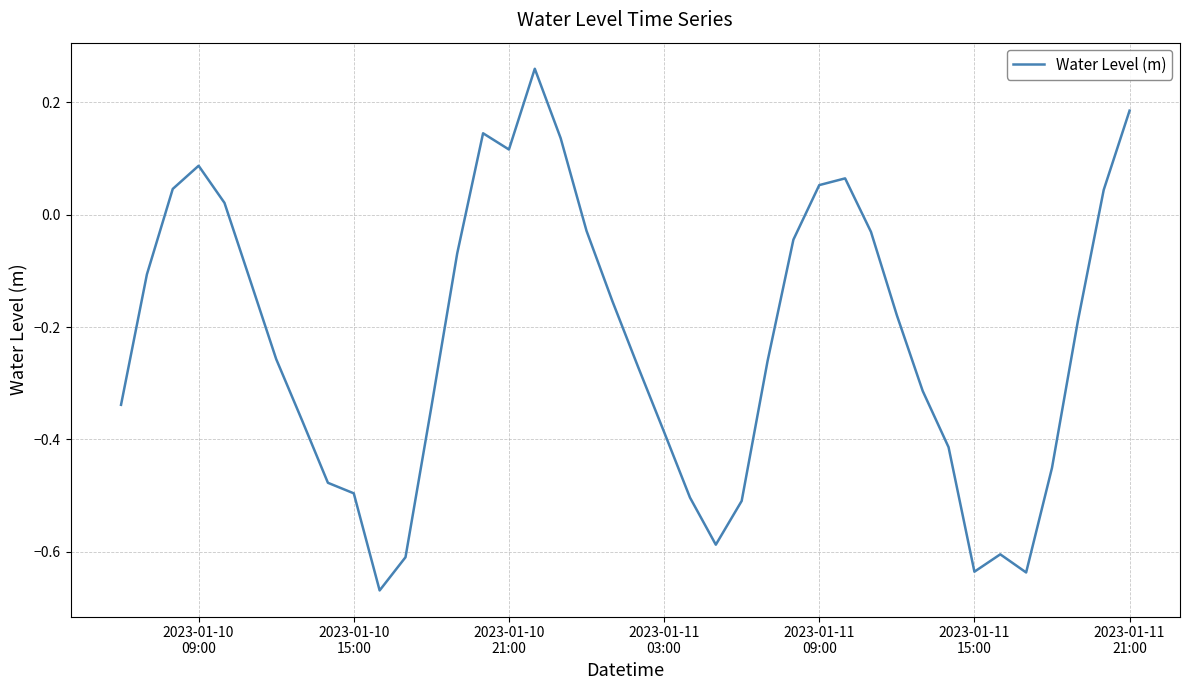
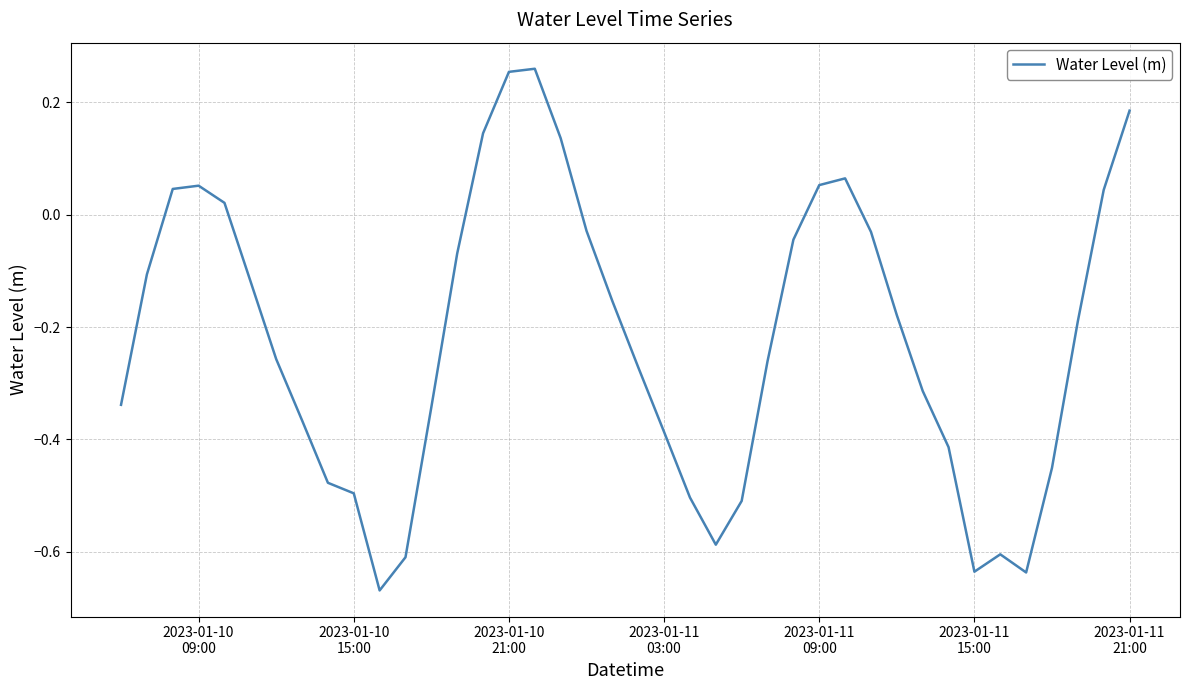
  {
-   "2023-01-10 09:00": 0.09,
+   "2023-01-10 09:00": 0.05,
    "2023-01-10 15:00": -0.50,
-   "2023-01-10 21:00": 0.12,
+   "2023-01-10 21:00": 0.25,
    "2023-01-11 03:00": -0.39,
    "2023-01-11 09:00": 0.05,
    "2023-01-11 15:00": -0.64,
    "2023-01-11 21:00": 0.19
  }
